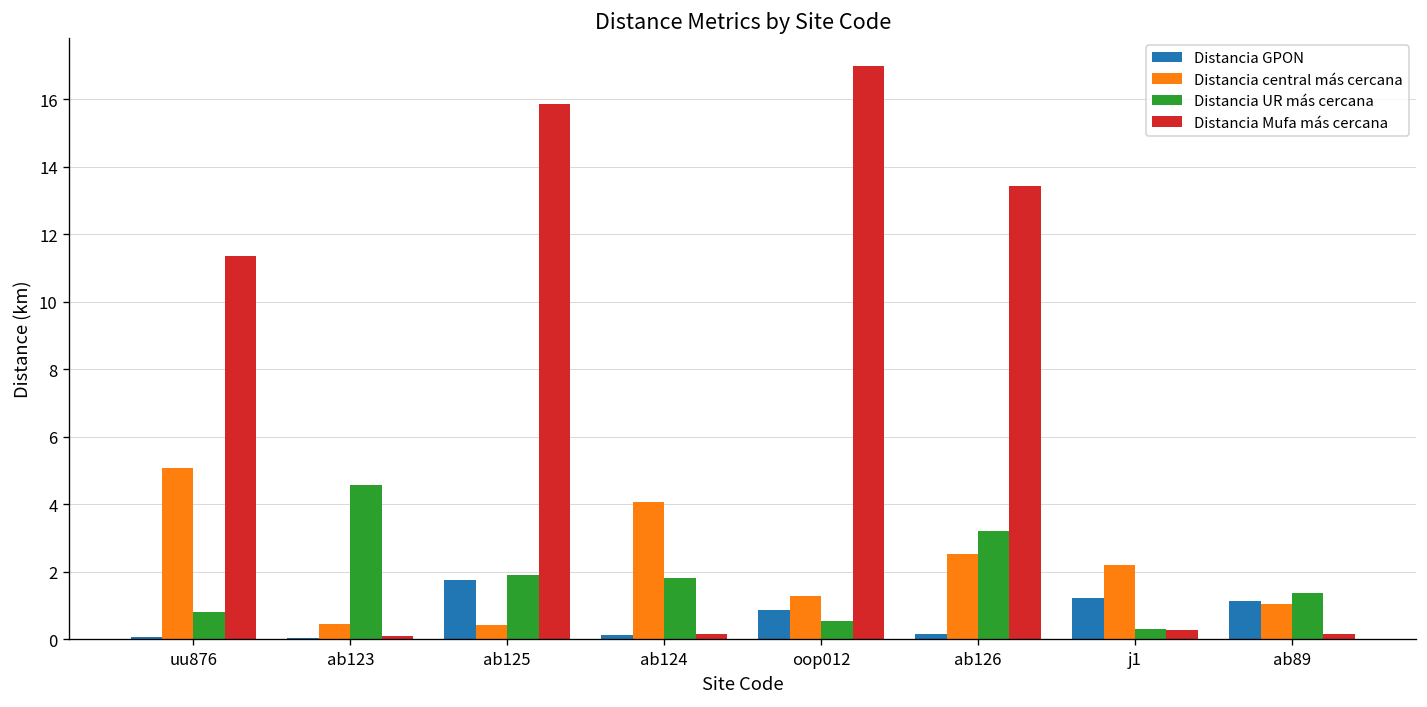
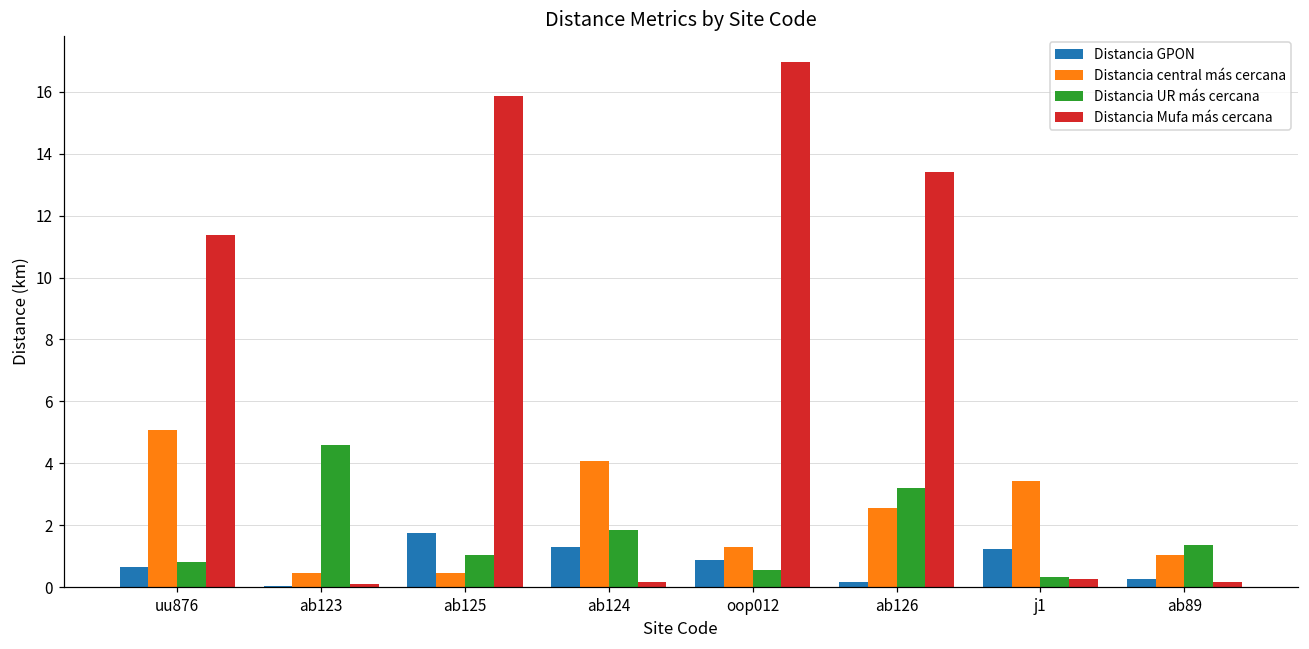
  {
    "Distancia GPON": {
-     "uu876": 0.1,
+     "uu876": 0.6,
      "ab125": 1.8,
-     "ab124": 0.1,
+     "ab124": 1.3,
      "oop012": 0.9,
      "ab126": 0.2,
      "j1": 1.2,
-     "ab89": 1.2
+     "ab89": 0.3
    },
    "Distancia central más cercana": {
      "uu876": 5.1,
      "ab123": 0.5,
      "ab125": 0.4,
      "ab124": 4.1,
      "oop012": 1.3,
      "ab126": 2.5,
-     "j1": 2.2,
+     "j1": 3.4,
      "ab89": 1.0
    },
    "Distancia UR más cercana": {
      "uu876": 0.8,
      "ab123": 4.6,
-     "ab125": 1.9,
+     "ab125": 1.0,
      "ab124": 1.8,
      "oop012": 0.6,
      "ab126": 3.2,
      "j1": 0.3,
      "ab89": 1.4
    },
    "Distancia Mufa más cercana": {
      "uu876": 11.4,
      "ab123": 0.1,
      "ab125": 15.9,
      "ab124": 0.2,
      "oop012": 17.0,
      "ab126": 13.4,
      "j1": 0.3,
      "ab89": 0.2
    }
  }
